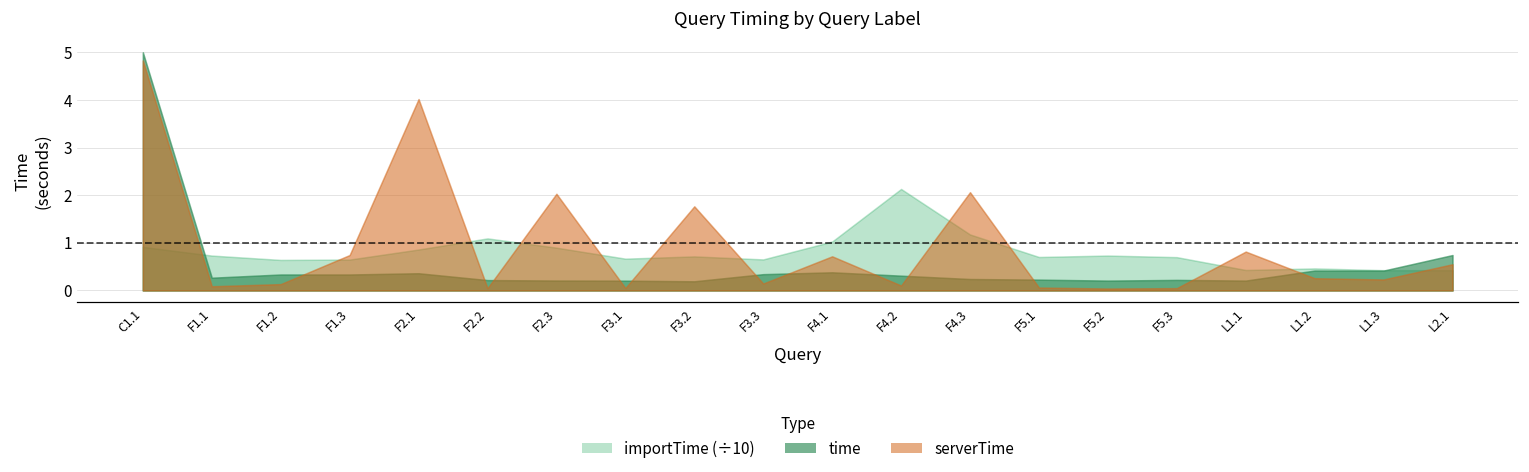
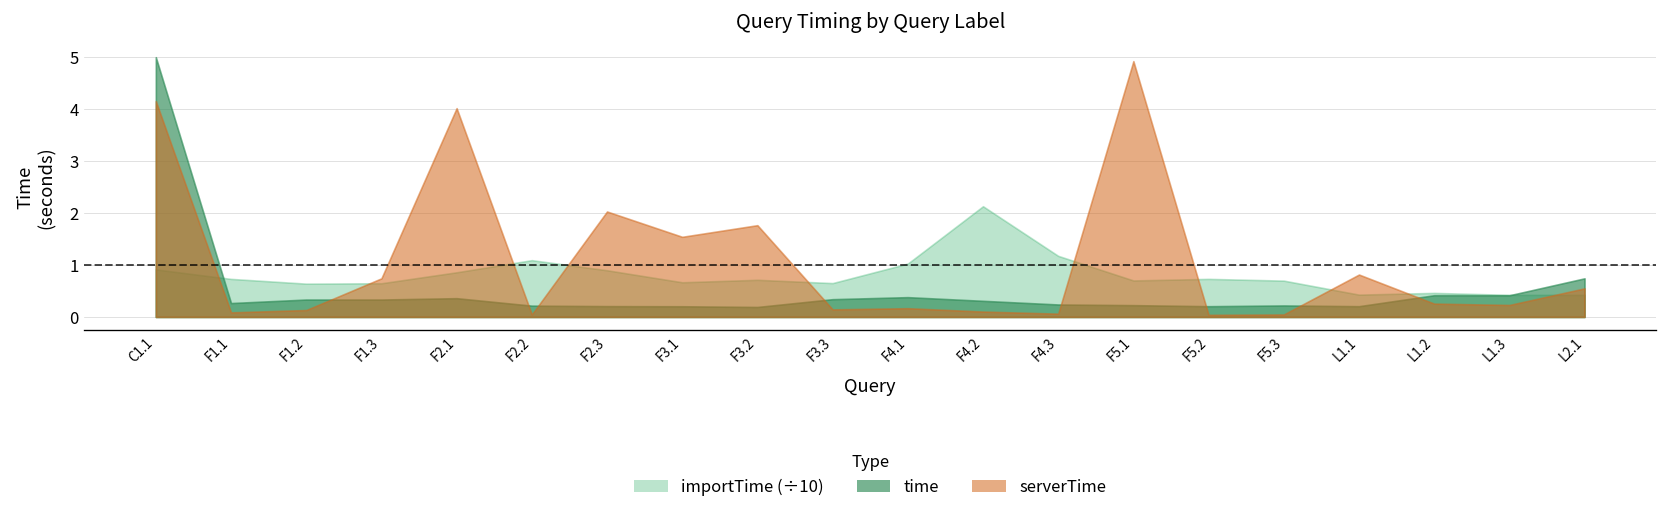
  {
    "serverTime": {
-     "C1.1": 4.8,
+     "C1.1": 4.2,
      "F1.1": 0.1,
      "F1.2": 0.1,
      "F1.3": 0.7,
      "F2.1": 4.0,
      "F2.3": 2.0,
-     "F3.1": 0.0,
+     "F3.1": 1.5,
      "F3.2": 1.8,
      "F3.3": 0.1,
-     "F4.1": 0.7,
+     "F4.1": 0.2,
      "F4.2": 0.1,
-     "F4.3": 2.1,
-     "F5.1": 0.1,
+     "F4.3": 0.1,
+     "F5.1": 4.9,
      "L1.1": 0.8,
      "L1.2": 0.3,
      "L1.3": 0.2,
      "L2.1": 0.6
    }
  }
